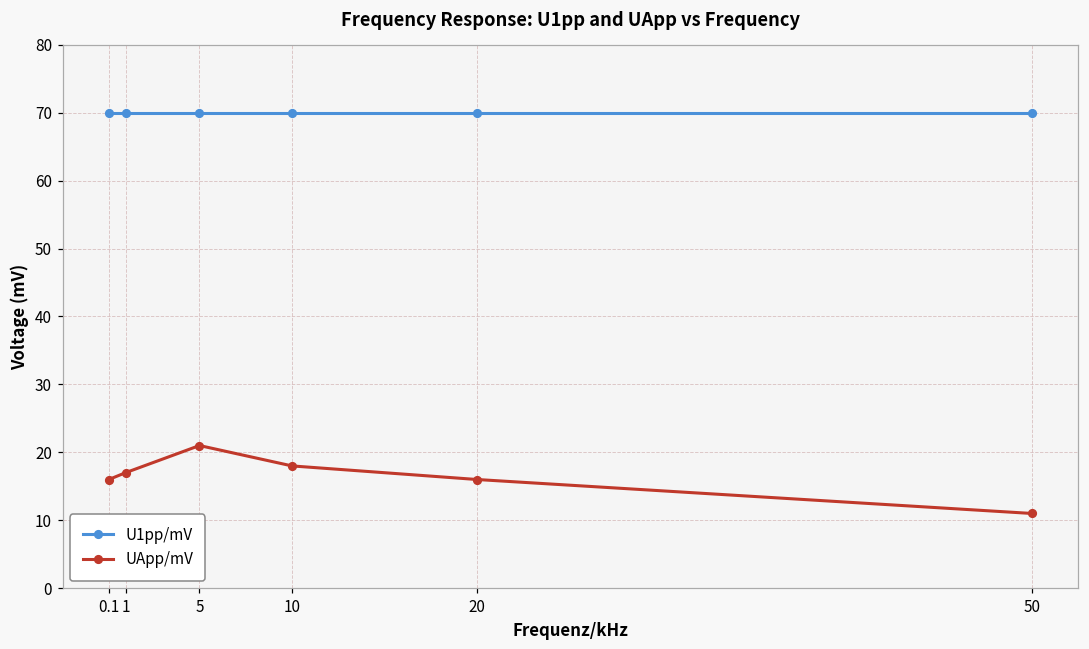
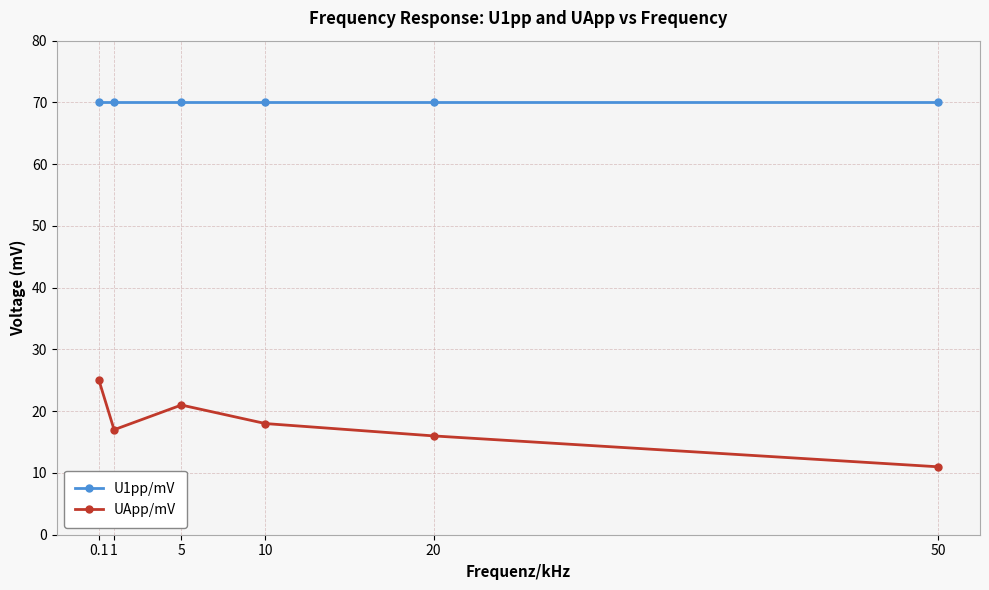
  {
    "U1pp/mV": {
      "0.1": 70,
      "1": 70,
      "5": 70,
      "10": 70,
      "20": 70,
      "50": 70
    },
    "UApp/mV": {
-     "0.1": 16,
+     "0.1": 25,
      "1": 17,
      "5": 21,
      "10": 18,
      "20": 16,
      "50": 11
    }
  }
